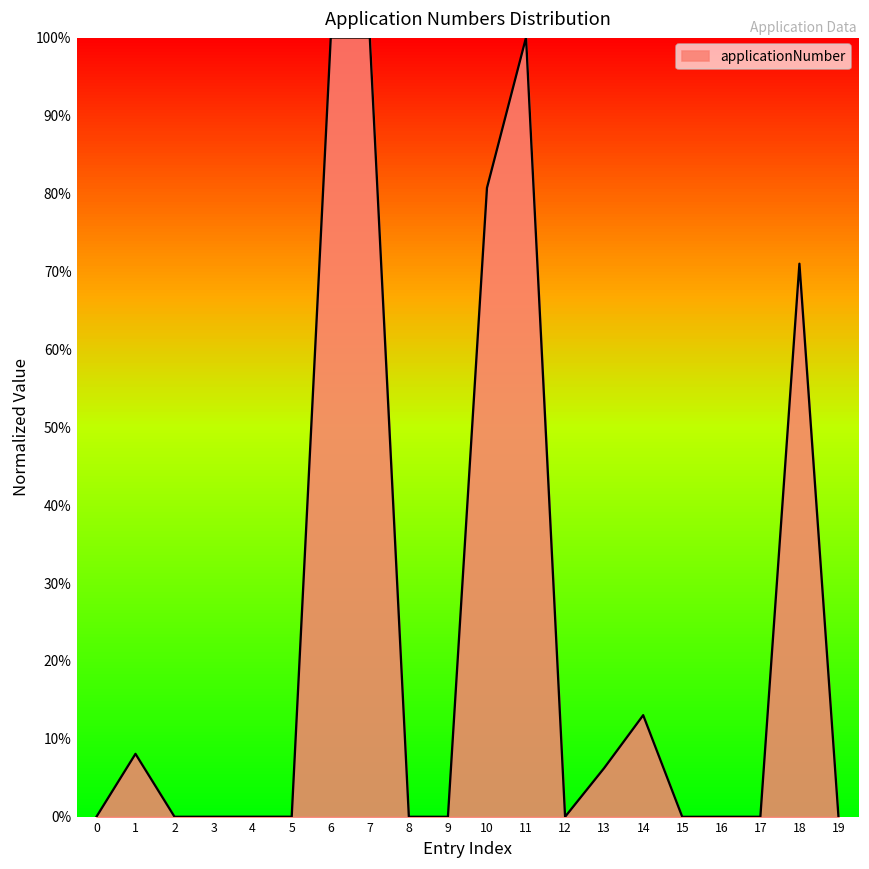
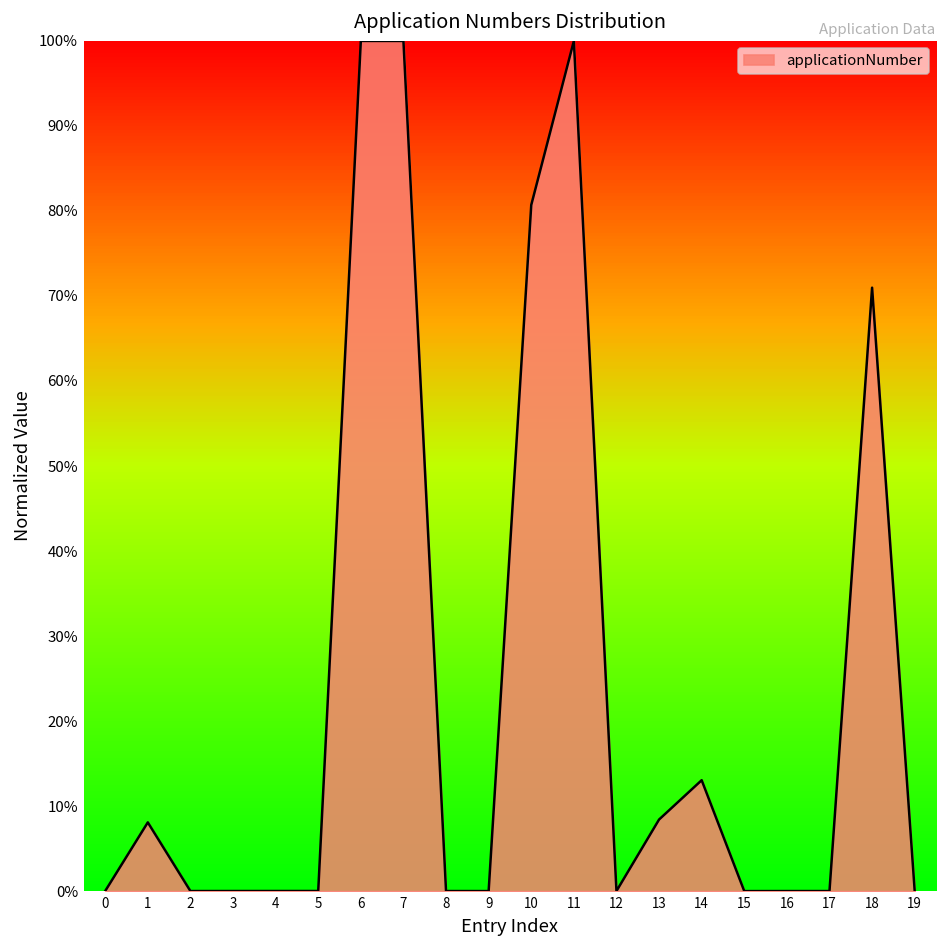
  {
    "0": "0%",
    "1": "8%",
    "2": "0%",
    "3": "0%",
    "4": "0%",
    "5": "0%",
    "6": "100%",
    "7": "100%",
    "8": "0%",
    "9": "0%",
    "10": "81%",
    "11": "100%",
    "12": "0%",
-   "13": "6%",
+   "13": "8%",
    "14": "13%",
    "15": "0%",
    "16": "0%",
    "17": "0%",
    "18": "71%",
    "19": "0%"
  }
